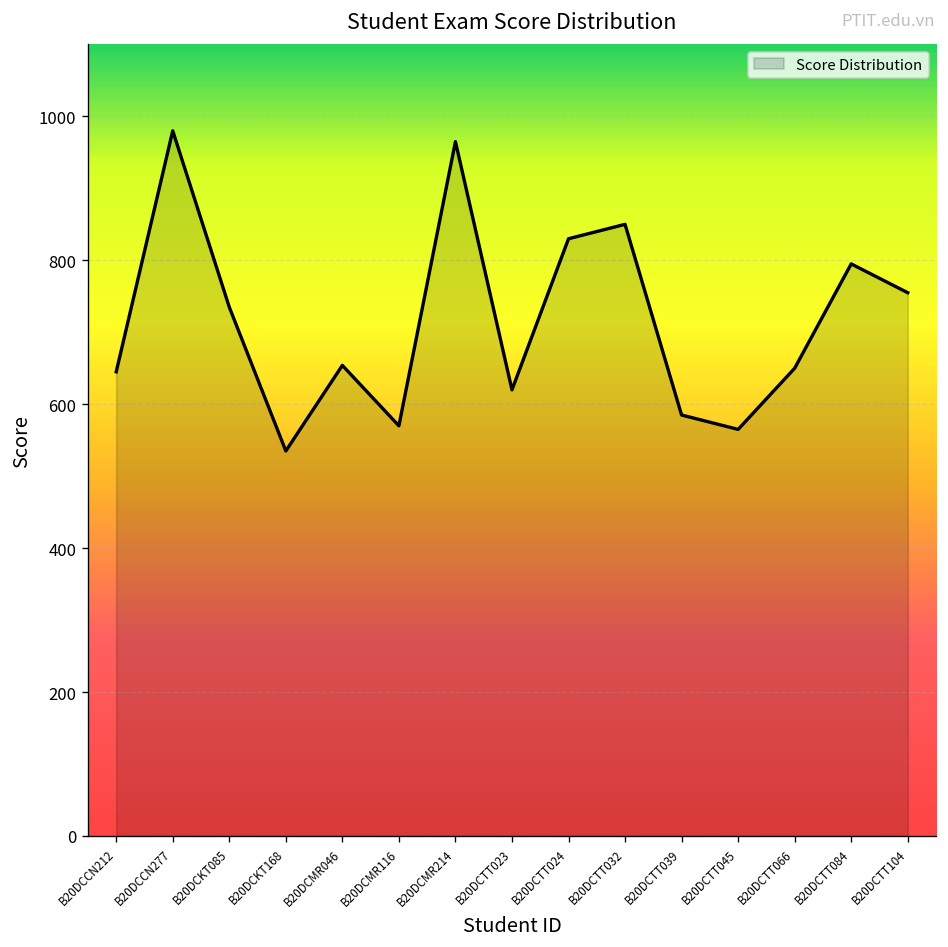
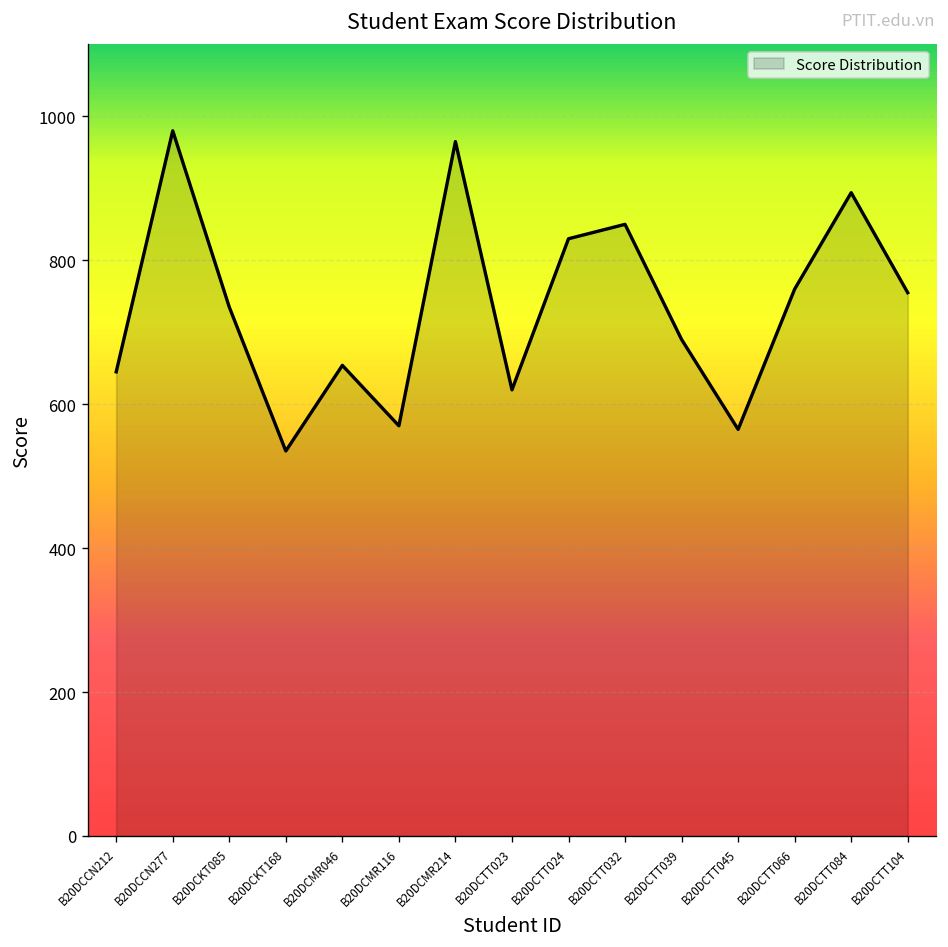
  {
    "B20DCCN212": 650,
    "B20DCCN277": 980,
    "B20DCKT085": 740,
    "B20DCKT168": 540,
    "B20DCMR046": 650,
    "B20DCMR116": 570,
    "B20DCMR214": 970,
    "B20DCTT023": 620,
    "B20DCTT024": 830,
    "B20DCTT032": 850,
-   "B20DCTT039": 590,
+   "B20DCTT039": 690,
    "B20DCTT045": 570,
-   "B20DCTT066": 650,
-   "B20DCTT084": 800,
+   "B20DCTT066": 760,
+   "B20DCTT084": 890,
    "B20DCTT104": 760
  }
